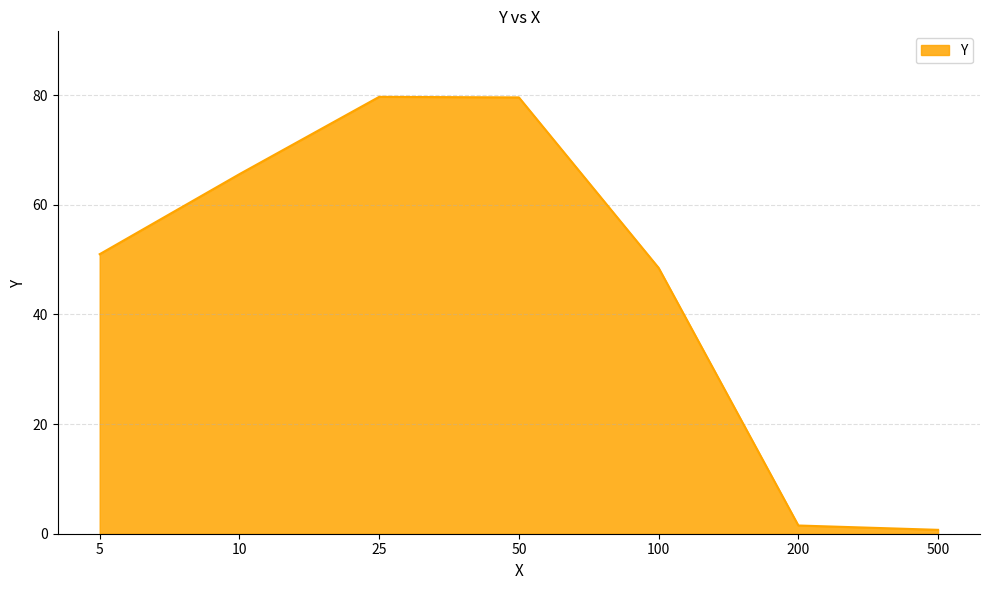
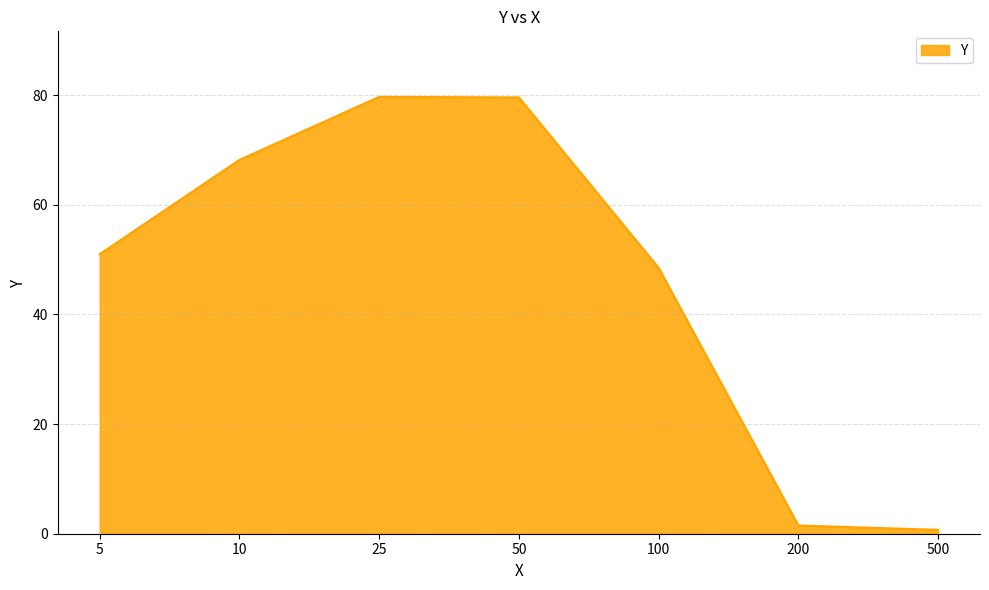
  {
    "5": 51,
-   "10": 66,
+   "10": 68,
    "25": 80,
    "50": 80,
    "100": 49,
    "200": 2,
    "500": 1
  }
